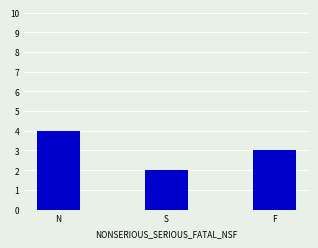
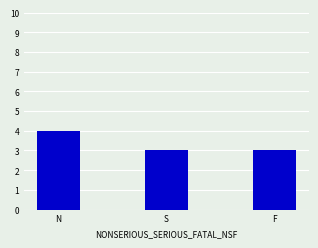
  {
    "N": 4,
-   "S": 2,
+   "S": 3,
    "F": 3
  }
